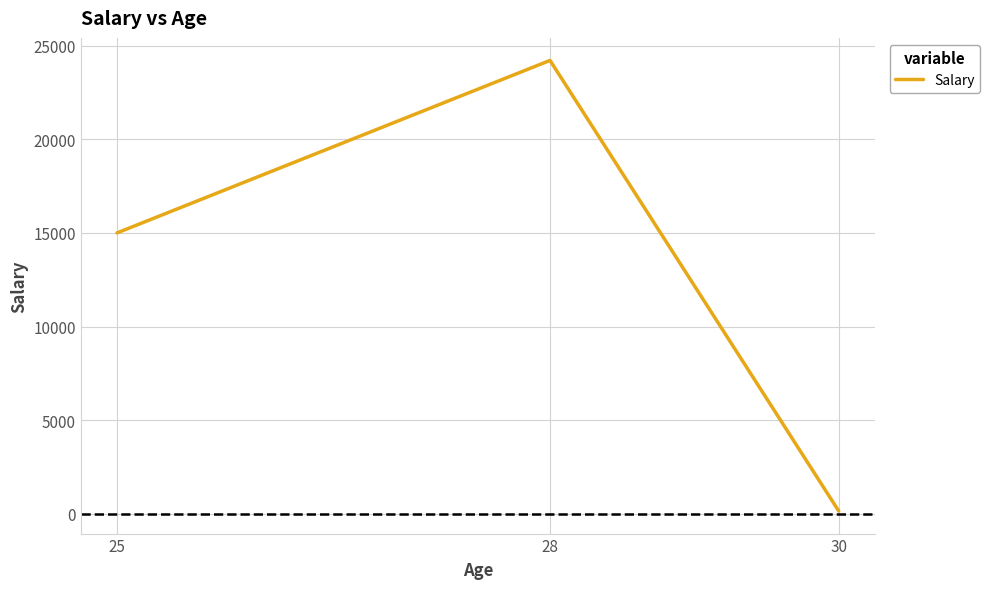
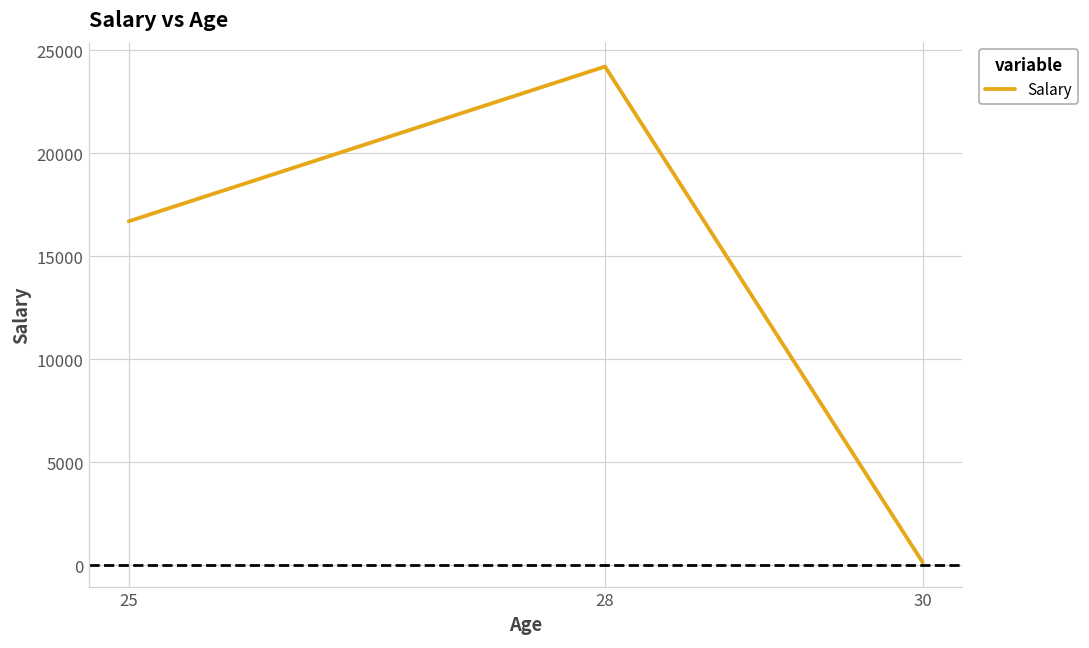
  {
-   "25": 15000,
+   "25": 16700,
    "28": 24200,
    "30": 100
  }
